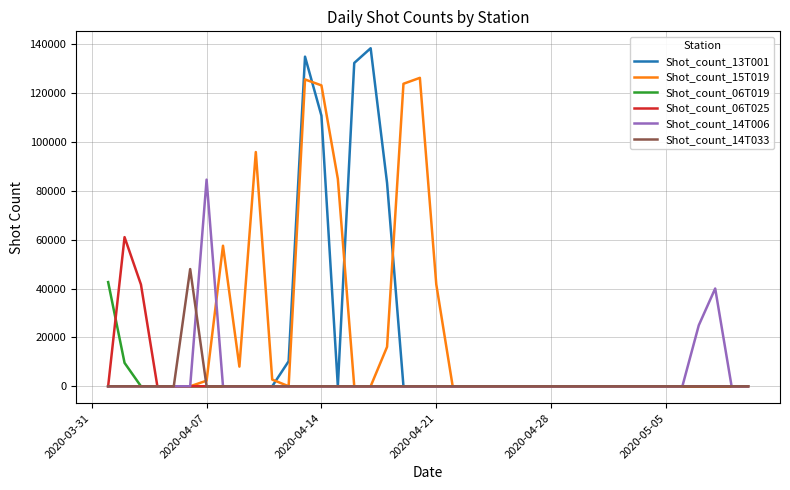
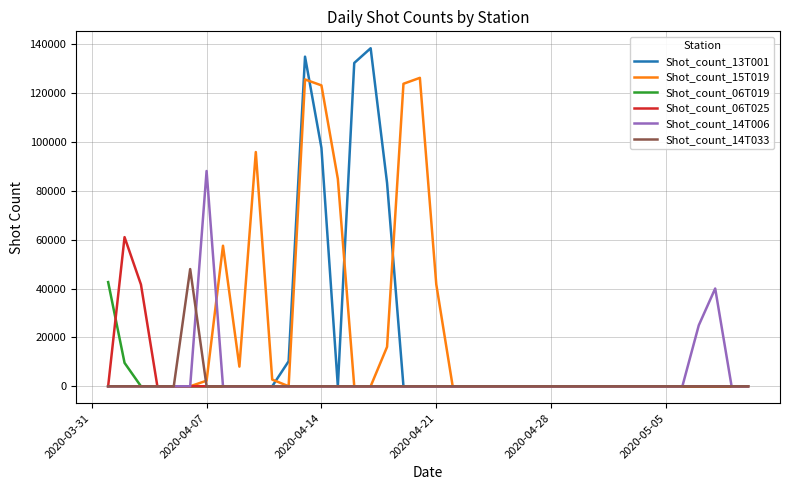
  {
    "Shot_count_13T001": {
-     "2020-04-14": 111000
+     "2020-04-14": 98000
    },
    "Shot_count_15T019": {
      "2020-04-07": 2000,
      "2020-04-14": 123000,
      "2020-04-21": 42000
    },
    "Shot_count_14T006": {
-     "2020-04-07": 85000
+     "2020-04-07": 88000
    }
  }
